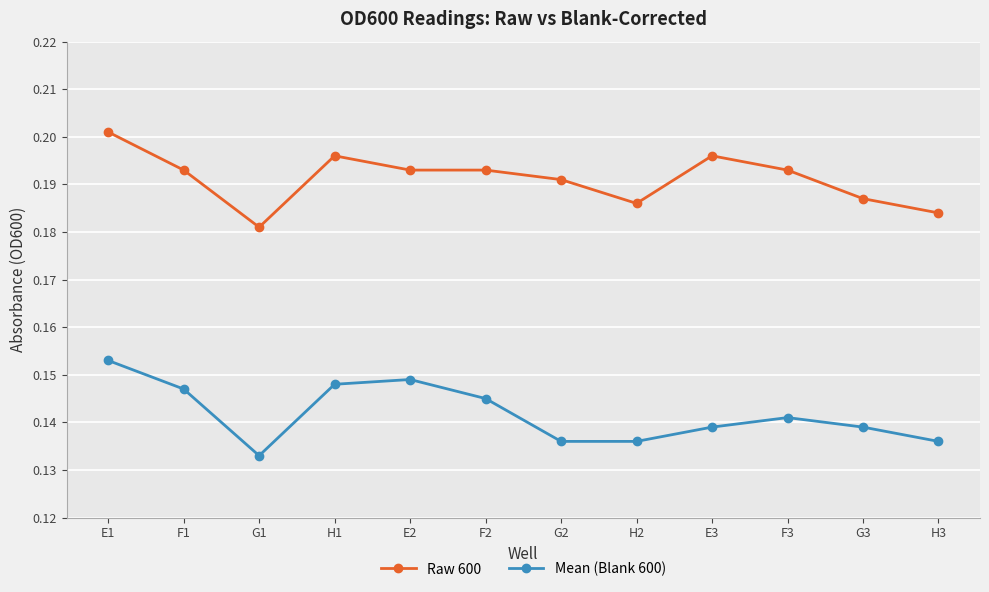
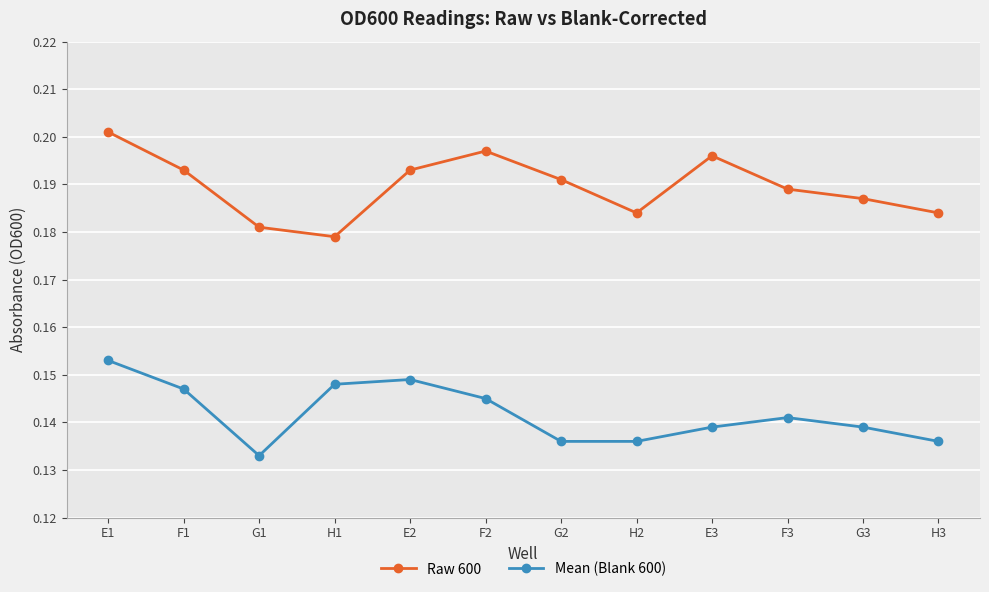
  {
    "Raw 600": {
      "E1": 0.201,
      "F1": 0.193,
      "G1": 0.181,
-     "H1": 0.196,
+     "H1": 0.179,
      "E2": 0.193,
-     "F2": 0.193,
+     "F2": 0.197,
      "G2": 0.191,
-     "H2": 0.186,
+     "H2": 0.184,
      "E3": 0.196,
-     "F3": 0.193,
+     "F3": 0.189,
      "G3": 0.187,
      "H3": 0.184
    },
    "Mean (Blank 600)": {
      "E1": 0.153,
      "F1": 0.147,
      "G1": 0.133,
      "H1": 0.148,
      "E2": 0.149,
      "F2": 0.145,
      "G2": 0.136,
      "H2": 0.136,
      "E3": 0.139,
      "F3": 0.141,
      "G3": 0.139,
      "H3": 0.136
    }
  }
